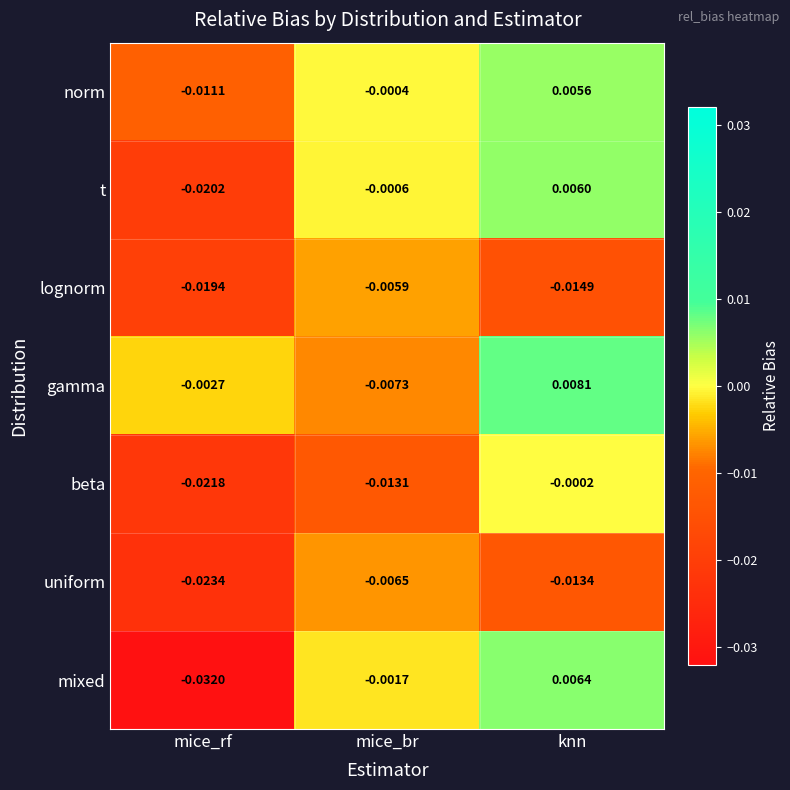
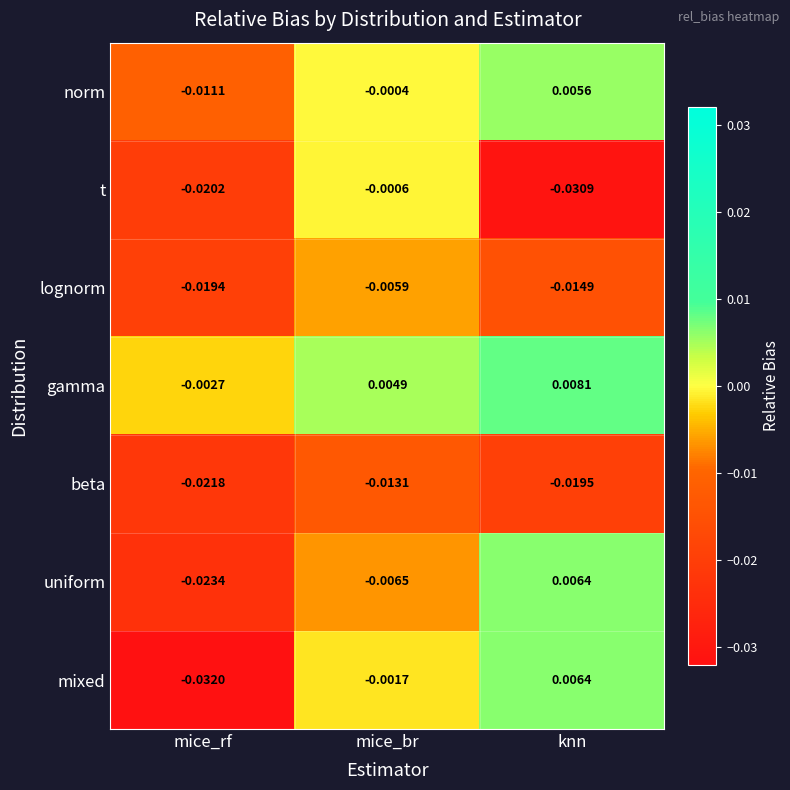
  {
    "norm": {
      "mice_rf": -0.0111,
      "mice_br": -0.0004,
      "knn": 0.0056
    },
    "t": {
      "mice_rf": -0.0202,
      "mice_br": -0.0006,
-     "knn": 0.0060
+     "knn": -0.0309
    },
    "lognorm": {
      "mice_rf": -0.0194,
      "mice_br": -0.0059,
      "knn": -0.0149
    },
    "gamma": {
      "mice_rf": -0.0027,
-     "mice_br": -0.0073,
+     "mice_br": 0.0049,
      "knn": 0.0081
    },
    "beta": {
      "mice_rf": -0.0218,
      "mice_br": -0.0131,
-     "knn": -0.0002
+     "knn": -0.0195
    },
    "uniform": {
      "mice_rf": -0.0234,
      "mice_br": -0.0065,
-     "knn": -0.0134
+     "knn": 0.0064
    },
    "mixed": {
      "mice_rf": -0.0320,
      "mice_br": -0.0017,
      "knn": 0.0064
    }
  }
